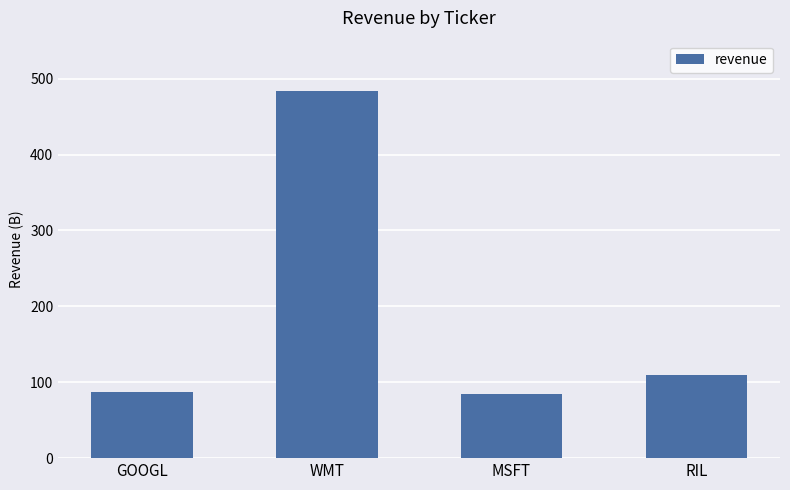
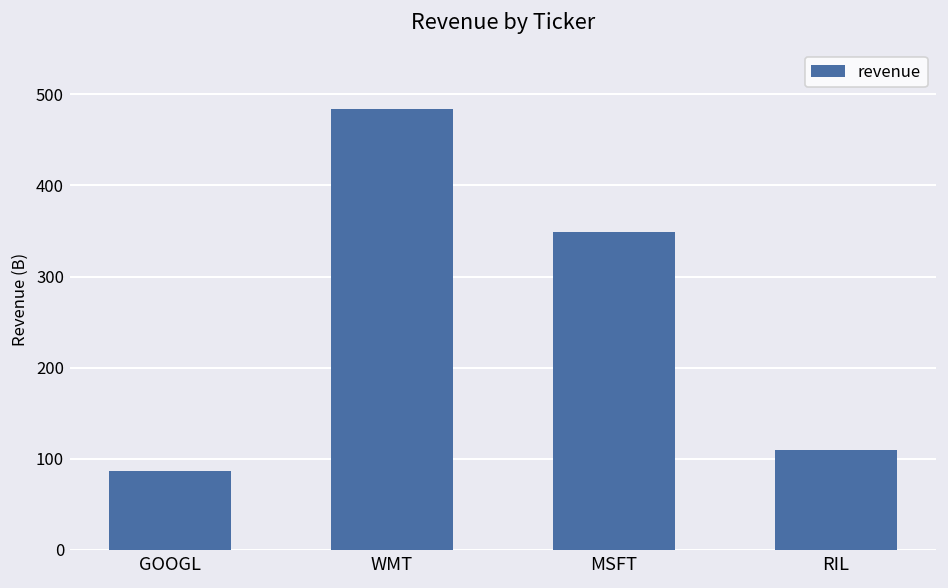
  {
    "GOOGL": 90,
    "WMT": 480,
-   "MSFT": 90,
+   "MSFT": 350,
    "RIL": 110
  }
